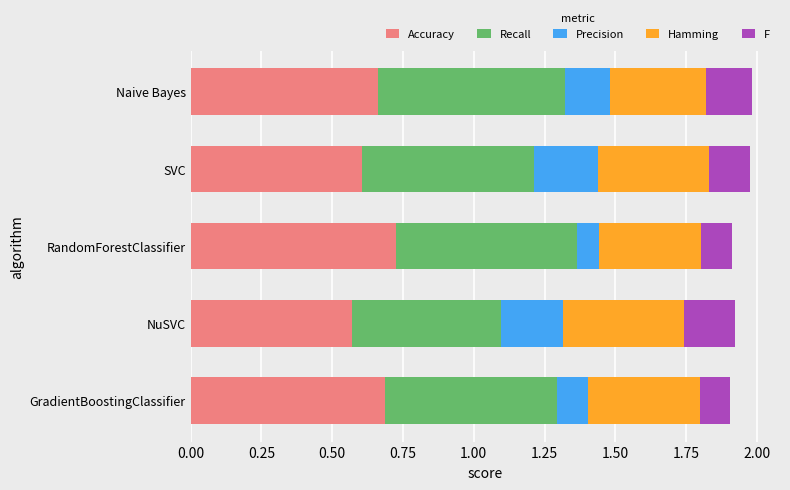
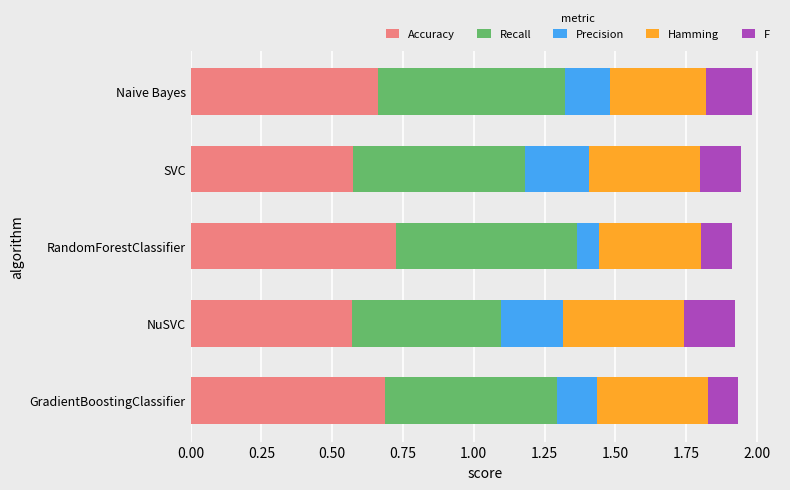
  {
    "Accuracy": {
      "Naive Bayes": 0.66,
-     "SVC": 0.61,
+     "SVC": 0.57,
      "RandomForestClassifier": 0.73,
      "NuSVC": 0.57,
      "GradientBoostingClassifier": 0.69
    },
    "Recall": {
      "Naive Bayes": 0.66,
      "SVC": 0.61,
      "RandomForestClassifier": 0.64,
      "NuSVC": 0.52,
      "GradientBoostingClassifier": 0.61
    },
    "Precision": {
      "Naive Bayes": 0.16,
      "SVC": 0.23,
      "RandomForestClassifier": 0.08,
      "NuSVC": 0.22,
-     "GradientBoostingClassifier": 0.11
+     "GradientBoostingClassifier": 0.14
    },
    "Hamming": {
      "Naive Bayes": 0.34,
      "SVC": 0.39,
      "RandomForestClassifier": 0.36,
      "NuSVC": 0.43,
      "GradientBoostingClassifier": 0.39
    },
    "F": {
      "Naive Bayes": 0.16,
      "SVC": 0.14,
      "RandomForestClassifier": 0.11,
      "NuSVC": 0.18,
      "GradientBoostingClassifier": 0.11
    }
  }
